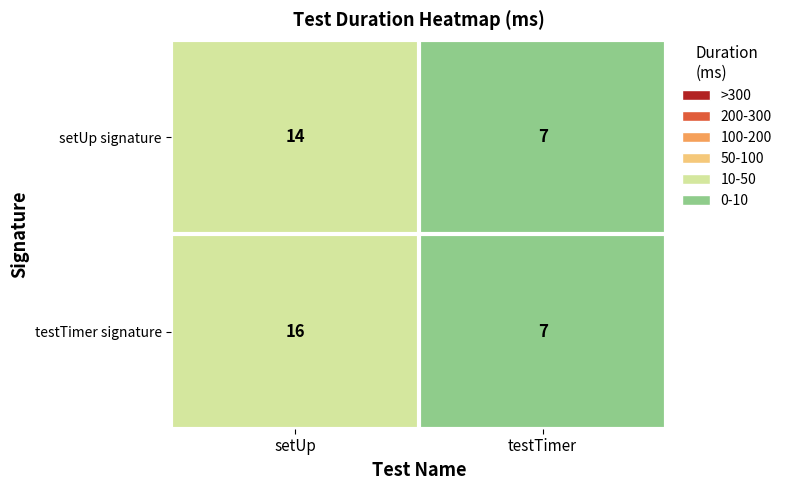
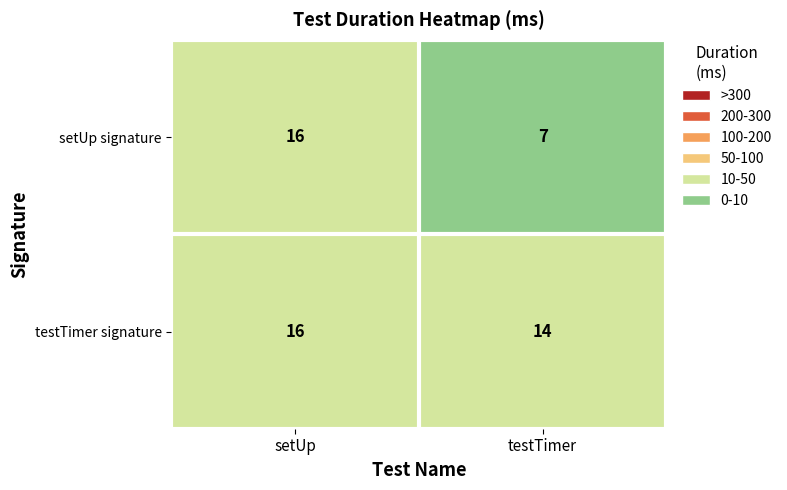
  {
    "setUp signature": {
-     "setUp": 14,
+     "setUp": 16,
      "testTimer": 7
    },
    "testTimer signature": {
      "setUp": 16,
-     "testTimer": 7
+     "testTimer": 14
    }
  }
